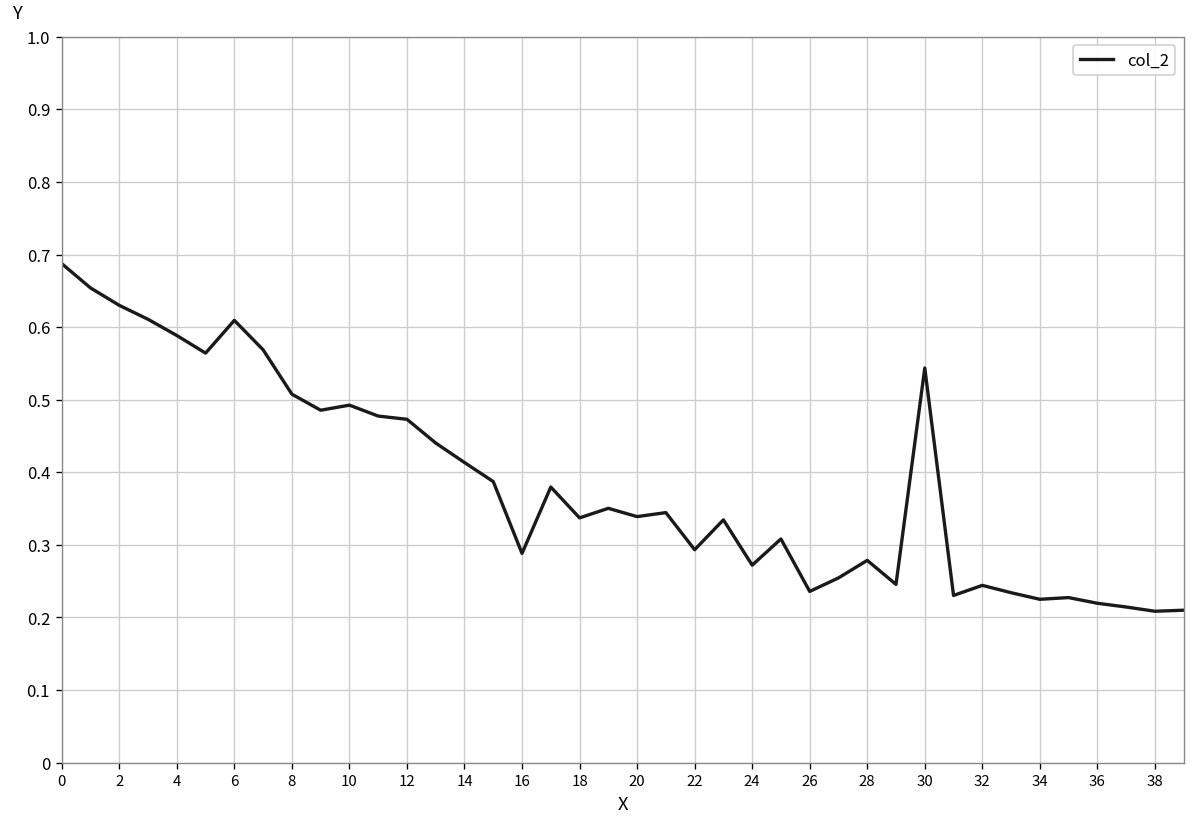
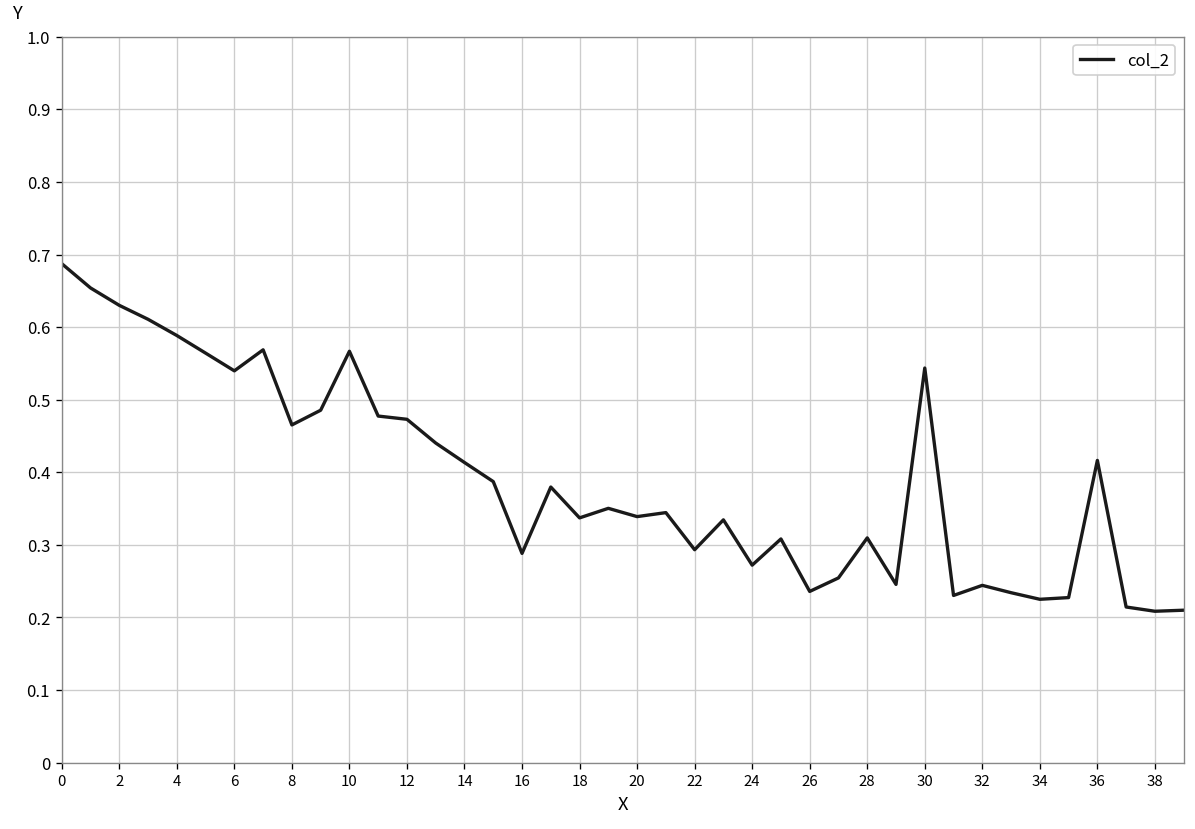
  {
    "0": 0.69,
    "2": 0.63,
    "4": 0.59,
-   "6": 0.61,
-   "8": 0.51,
-   "10": 0.49,
+   "6": 0.54,
+   "8": 0.47,
+   "10": 0.57,
    "12": 0.47,
    "14": 0.41,
    "16": 0.29,
    "18": 0.34,
    "20": 0.34,
    "22": 0.29,
    "24": 0.27,
    "26": 0.24,
-   "28": 0.28,
+   "28": 0.31,
    "30": 0.54,
    "32": 0.24,
    "34": 0.23,
-   "36": 0.22,
+   "36": 0.42,
    "38": 0.21
  }
